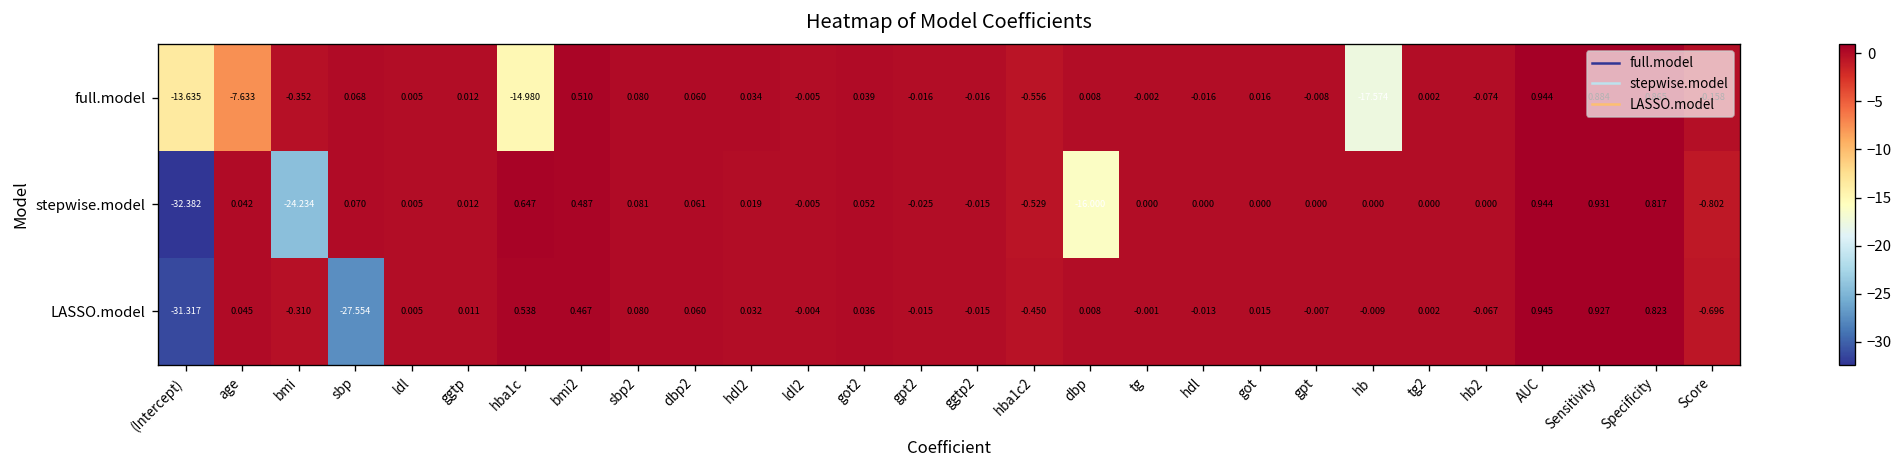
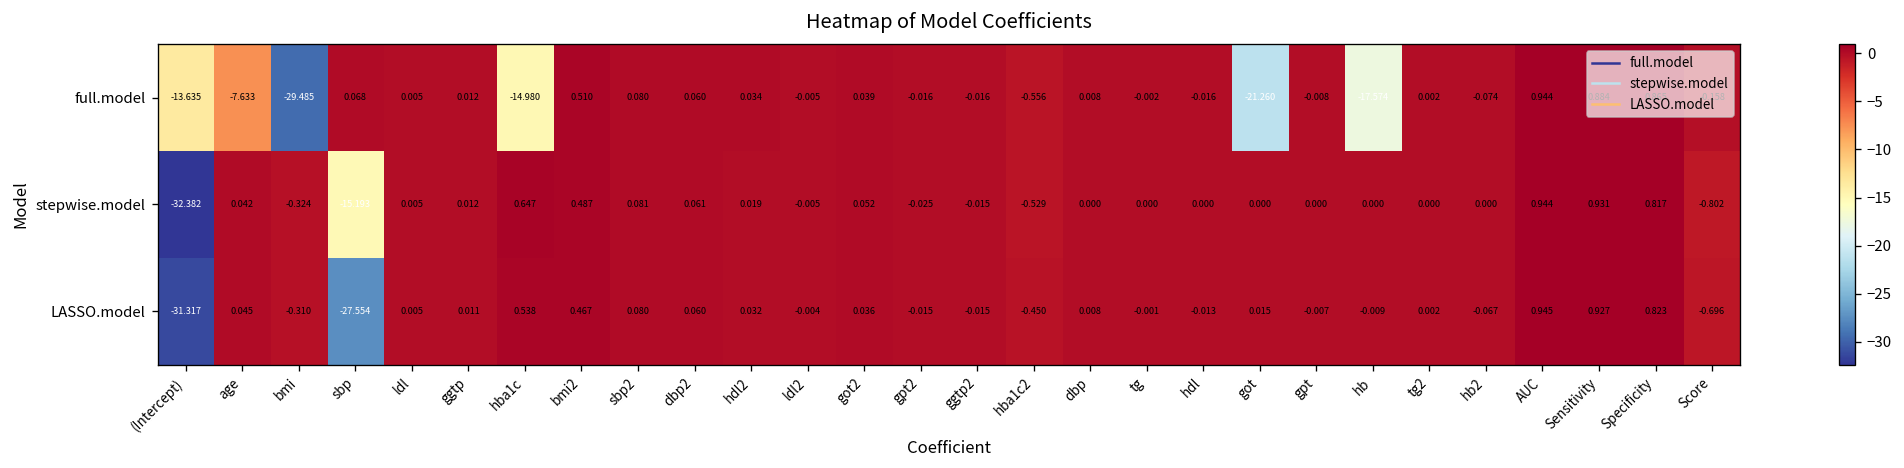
  {
    "full.model": {
      "(Intercept)": -13.635,
      "age": -7.633,
-     "bmi": -0.352,
+     "bmi": -29.485,
      "sbp": 0.068,
      "ldl": 0.005,
      "ggtp": 0.012,
      "hba1c": -14.980,
      "bmi2": 0.510,
      "sbp2": 0.080,
      "dbp2": 0.060,
      "hdl2": 0.034,
      "ldl2": -0.005,
      "got2": 0.039,
      "gpt2": -0.016,
      "ggtp2": -0.016,
      "hba1c2": -0.556,
      "dbp": 0.008,
      "tg": -0.002,
      "hdl": -0.016,
-     "got": 0.016,
+     "got": -21.260,
      "gpt": -0.008,
      "tg2": 0.002,
      "hb2": -0.074,
      "AUC": 0.944
    },
    "stepwise.model": {
      "(Intercept)": -32.382,
      "age": 0.042,
-     "bmi": -24.234,
-     "sbp": 0.070,
+     "bmi": -0.324,
+     "sbp": -15.193,
      "ldl": 0.005,
      "ggtp": 0.012,
      "hba1c": 0.647,
      "bmi2": 0.487,
      "sbp2": 0.081,
      "dbp2": 0.061,
      "hdl2": 0.019,
      "ldl2": -0.005,
      "got2": 0.052,
      "gpt2": -0.025,
      "ggtp2": -0.015,
      "hba1c2": -0.529,
-     "dbp": -16.000,
+     "dbp": 0.000,
      "tg": 0.000,
      "hdl": 0.000,
      "got": 0.000,
      "gpt": 0.000,
      "hb": 0.000,
      "tg2": 0.000,
      "hb2": 0.000,
      "AUC": 0.944,
      "Sensitivity": 0.931,
      "Specificity": 0.817,
      "Score": -0.802
    },
    "LASSO.model": {
      "(Intercept)": -31.317,
      "age": 0.045,
      "bmi": -0.310,
      "sbp": -27.554,
      "ldl": 0.005,
      "ggtp": 0.011,
      "hba1c": 0.538,
      "bmi2": 0.467,
      "sbp2": 0.080,
      "dbp2": 0.060,
      "hdl2": 0.032,
      "ldl2": -0.004,
      "got2": 0.036,
      "gpt2": -0.015,
      "ggtp2": -0.015,
      "hba1c2": -0.450,
      "dbp": 0.008,
      "tg": -0.001,
      "hdl": -0.013,
      "got": 0.015,
      "gpt": -0.007,
      "hb": -0.009,
      "tg2": 0.002,
      "hb2": -0.067,
      "AUC": 0.945,
      "Sensitivity": 0.927,
      "Specificity": 0.823,
      "Score": -0.696
    }
  }
